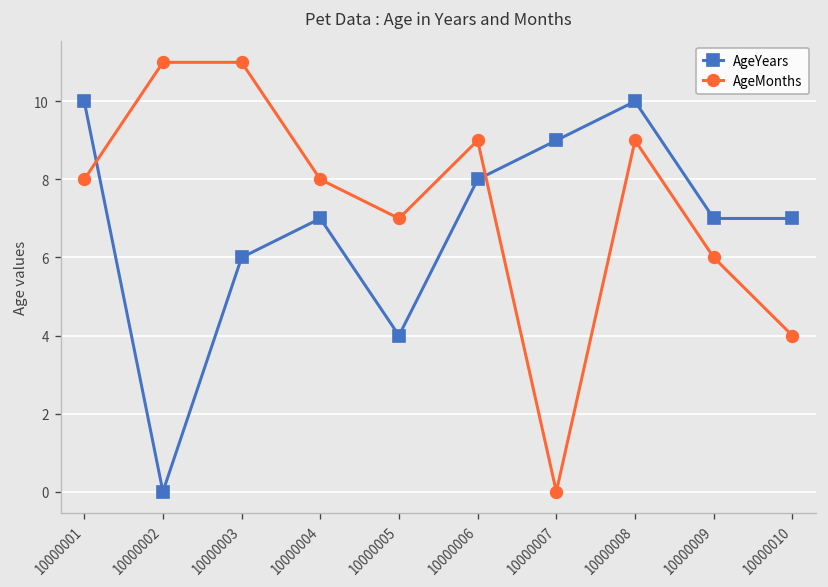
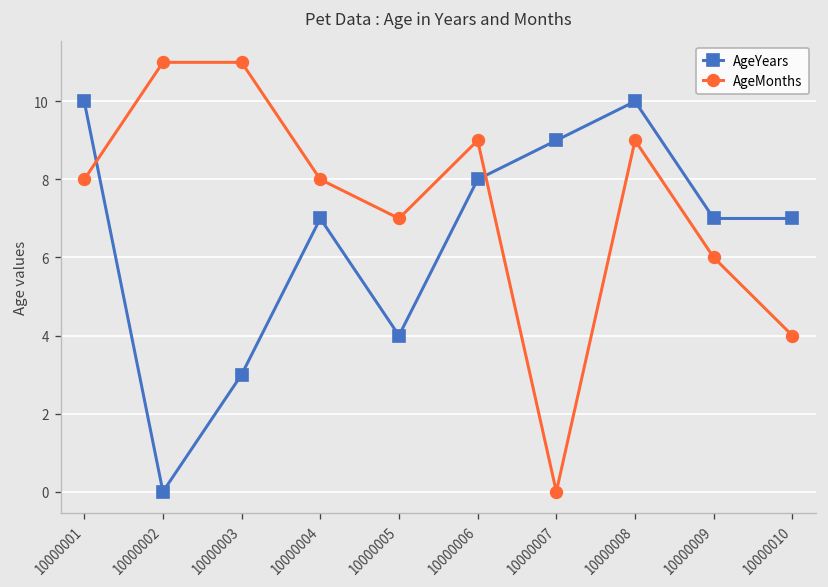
  {
    "AgeYears": {
      "10000001": 10,
      "10000002": 0,
-     "10000003": 6,
+     "10000003": 3,
      "10000004": 7,
      "10000005": 4,
      "10000006": 8,
      "10000007": 9,
      "10000008": 10,
      "10000009": 7,
      "10000010": 7
    },
    "AgeMonths": {
      "10000001": 8,
      "10000002": 11,
      "10000003": 11,
      "10000004": 8,
      "10000005": 7,
      "10000006": 9,
      "10000007": 0,
      "10000008": 9,
      "10000009": 6,
      "10000010": 4
    }
  }
